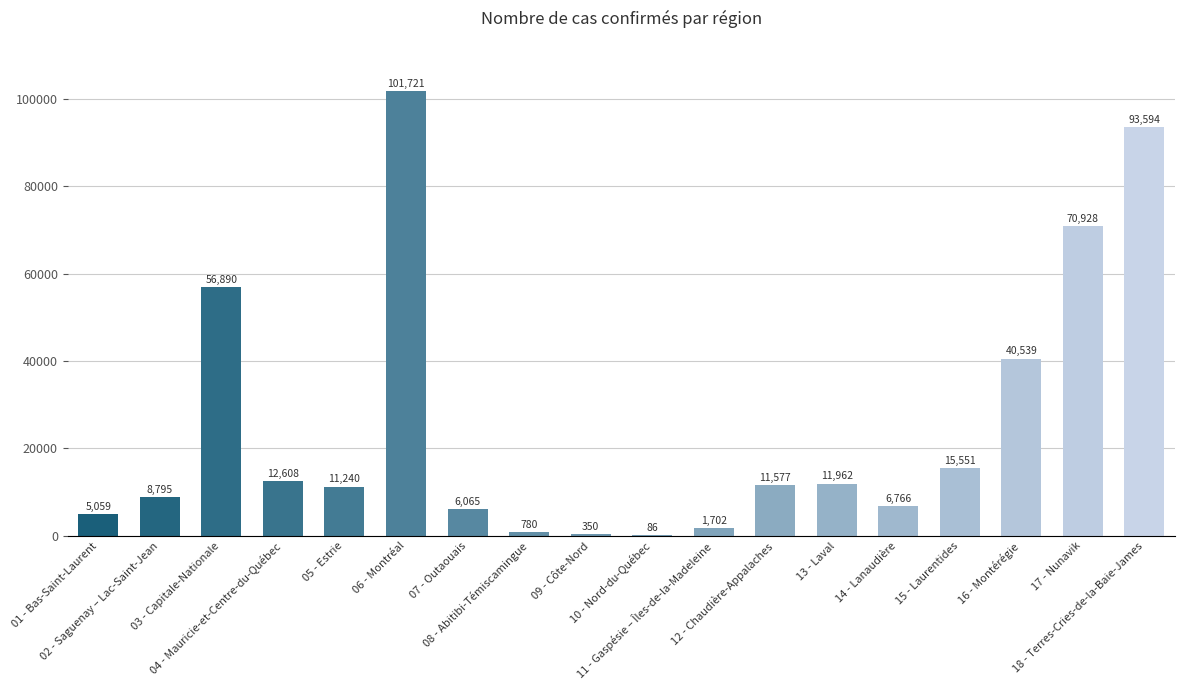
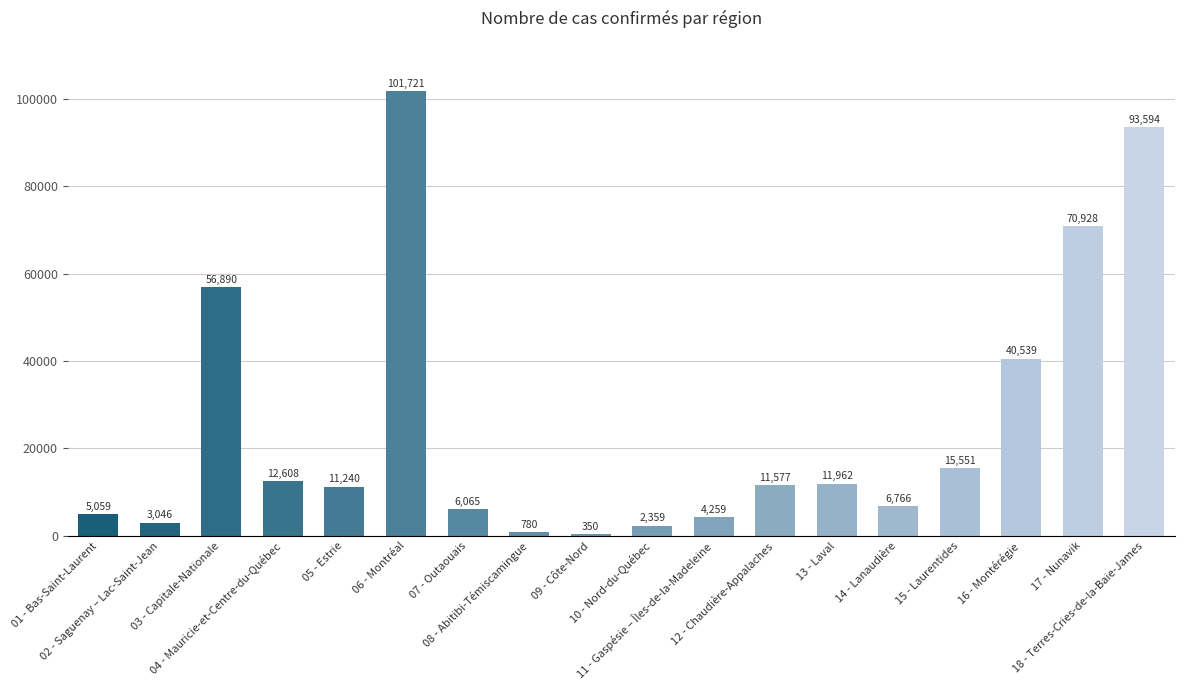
  {
    "01 - Bas-Saint-Laurent": "5,059",
-   "02 - Saguenay – Lac-Saint-Jean": "8,795",
+   "02 - Saguenay – Lac-Saint-Jean": "3,046",
    "03 - Capitale-Nationale": "56,890",
    "04 - Mauricie-et-Centre-du-Québec": "12,608",
    "05 - Estrie": "11,240",
    "06 - Montréal": "101,721",
    "07 - Outaouais": "6,065",
    "08 - Abitibi-Témiscamingue": "780",
    "09 - Côte-Nord": "350",
-   "10 - Nord-du-Québec": "86",
-   "11 - Gaspésie – Îles-de-la-Madeleine": "1,702",
+   "10 - Nord-du-Québec": "2,359",
+   "11 - Gaspésie – Îles-de-la-Madeleine": "4,259",
    "12 - Chaudière-Appalaches": "11,577",
    "13 - Laval": "11,962",
    "14 - Lanaudière": "6,766",
    "15 - Laurentides": "15,551",
    "16 - Montérégie": "40,539",
    "17 - Nunavik": "70,928",
    "18 - Terres-Cries-de-la-Baie-James": "93,594"
  }
